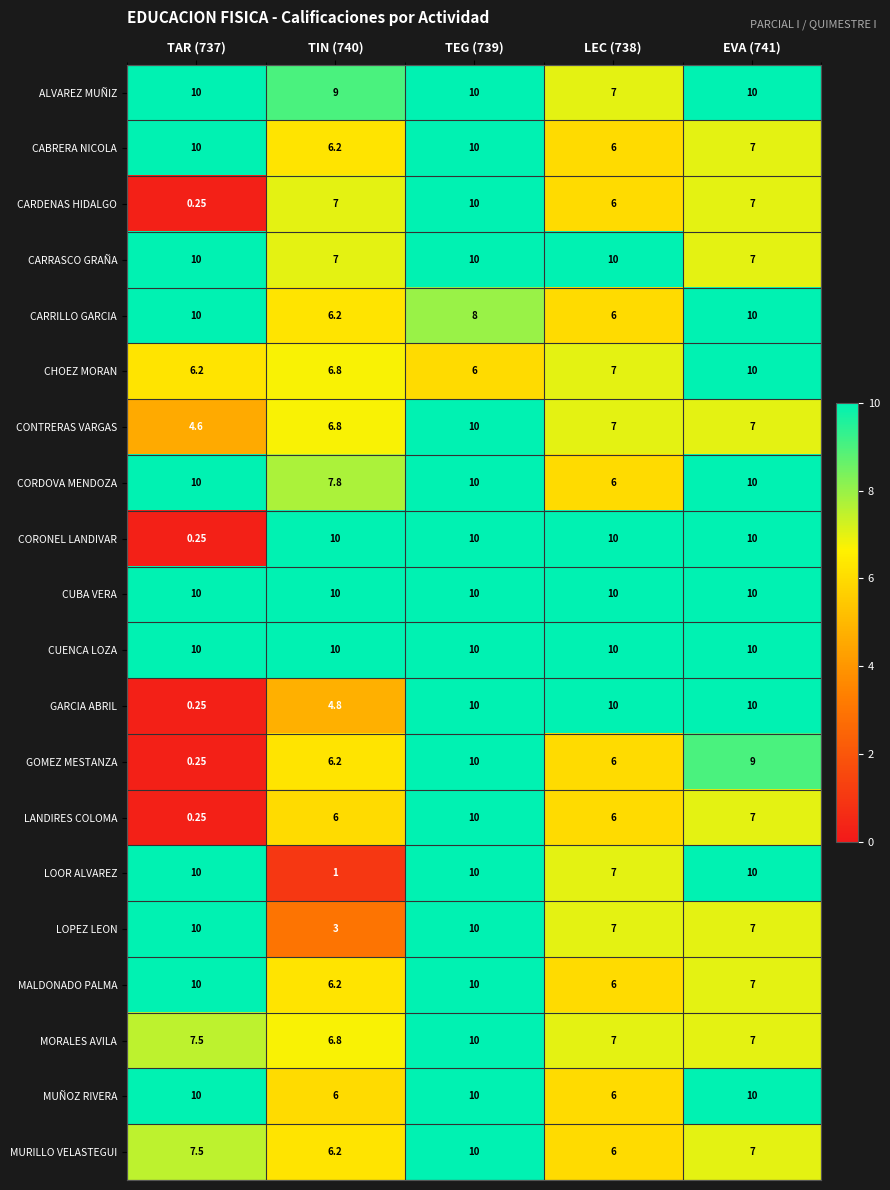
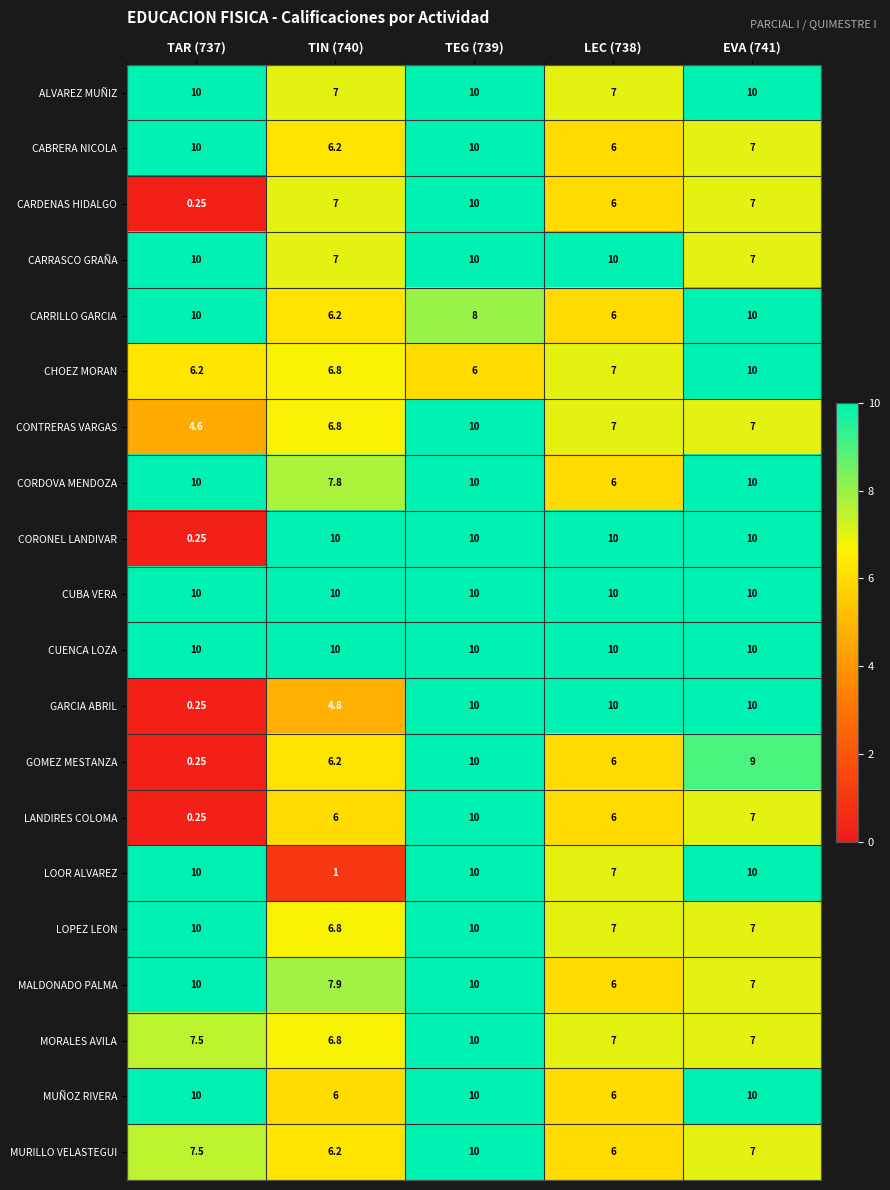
  {
    "ALVAREZ MUÑIZ": {
      "TAR (737)": 10,
-     "TIN (740)": 9,
+     "TIN (740)": 7,
      "TEG (739)": 10,
      "LEC (738)": 7,
      "EVA (741)": 10
    },
    "CABRERA NICOLA": {
      "TAR (737)": 10,
      "TIN (740)": 6.2,
      "TEG (739)": 10,
      "LEC (738)": 6,
      "EVA (741)": 7
    },
    "CARDENAS HIDALGO": {
      "TAR (737)": 0.25,
      "TIN (740)": 7,
      "TEG (739)": 10,
      "LEC (738)": 6,
      "EVA (741)": 7
    },
    "CARRASCO GRAÑA": {
      "TAR (737)": 10,
      "TIN (740)": 7,
      "TEG (739)": 10,
      "LEC (738)": 10,
      "EVA (741)": 7
    },
    "CARRILLO GARCIA": {
      "TAR (737)": 10,
      "TIN (740)": 6.2,
      "TEG (739)": 8,
      "LEC (738)": 6,
      "EVA (741)": 10
    },
    "CHOEZ MORAN": {
      "TAR (737)": 6.2,
      "TIN (740)": 6.8,
      "TEG (739)": 6,
      "LEC (738)": 7,
      "EVA (741)": 10
    },
    "CONTRERAS VARGAS": {
      "TAR (737)": 4.6,
      "TIN (740)": 6.8,
      "TEG (739)": 10,
      "LEC (738)": 7,
      "EVA (741)": 7
    },
    "CORDOVA MENDOZA": {
      "TAR (737)": 10,
      "TIN (740)": 7.8,
      "TEG (739)": 10,
      "LEC (738)": 6,
      "EVA (741)": 10
    },
    "CORONEL LANDIVAR": {
      "TAR (737)": 0.25,
      "TIN (740)": 10,
      "TEG (739)": 10,
      "LEC (738)": 10,
      "EVA (741)": 10
    },
    "CUBA VERA": {
      "TAR (737)": 10,
      "TIN (740)": 10,
      "TEG (739)": 10,
      "LEC (738)": 10,
      "EVA (741)": 10
    },
    "CUENCA LOZA": {
      "TAR (737)": 10,
      "TIN (740)": 10,
      "TEG (739)": 10,
      "LEC (738)": 10,
      "EVA (741)": 10
    },
    "GARCIA ABRIL": {
      "TAR (737)": 0.25,
      "TIN (740)": 4.8,
      "TEG (739)": 10,
      "LEC (738)": 10,
      "EVA (741)": 10
    },
    "GOMEZ MESTANZA": {
      "TAR (737)": 0.25,
      "TIN (740)": 6.2,
      "TEG (739)": 10,
      "LEC (738)": 6,
      "EVA (741)": 9
    },
    "LANDIRES COLOMA": {
      "TAR (737)": 0.25,
      "TIN (740)": 6,
      "TEG (739)": 10,
      "LEC (738)": 6,
      "EVA (741)": 7
    },
    "LOOR ALVAREZ": {
      "TAR (737)": 10,
      "TIN (740)": 1,
      "TEG (739)": 10,
      "LEC (738)": 7,
      "EVA (741)": 10
    },
    "LOPEZ LEON": {
      "TAR (737)": 10,
-     "TIN (740)": 3,
+     "TIN (740)": 6.8,
      "TEG (739)": 10,
      "LEC (738)": 7,
      "EVA (741)": 7
    },
    "MALDONADO PALMA": {
      "TAR (737)": 10,
-     "TIN (740)": 6.2,
+     "TIN (740)": 7.9,
      "TEG (739)": 10,
      "LEC (738)": 6,
      "EVA (741)": 7
    },
    "MORALES AVILA": {
      "TAR (737)": 7.5,
      "TIN (740)": 6.8,
      "TEG (739)": 10,
      "LEC (738)": 7,
      "EVA (741)": 7
    },
    "MUÑOZ RIVERA": {
      "TAR (737)": 10,
      "TIN (740)": 6,
      "TEG (739)": 10,
      "LEC (738)": 6,
      "EVA (741)": 10
    },
    "MURILLO VELASTEGUI": {
      "TAR (737)": 7.5,
      "TIN (740)": 6.2,
      "TEG (739)": 10,
      "LEC (738)": 6,
      "EVA (741)": 7
    }
  }
